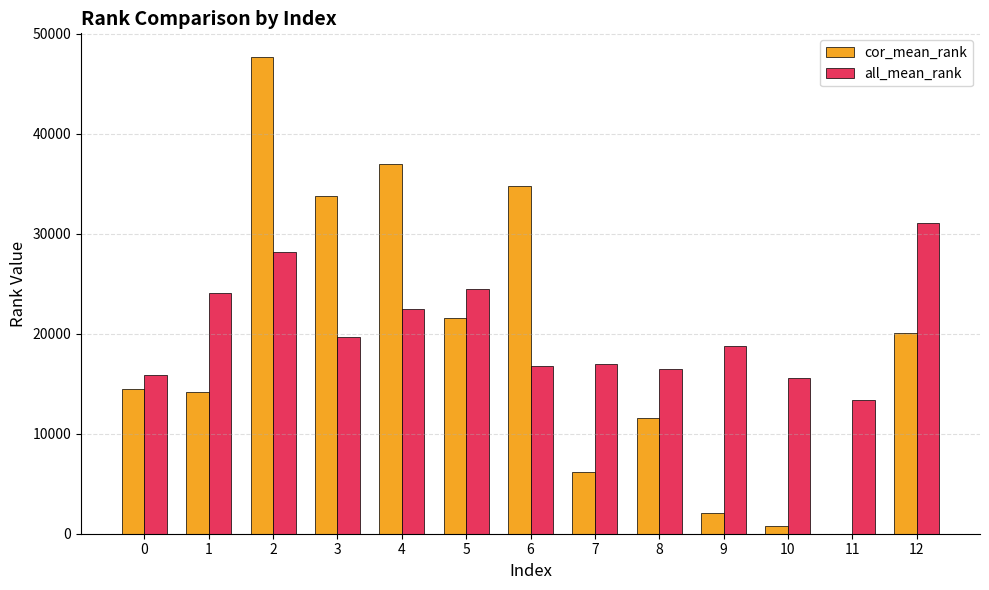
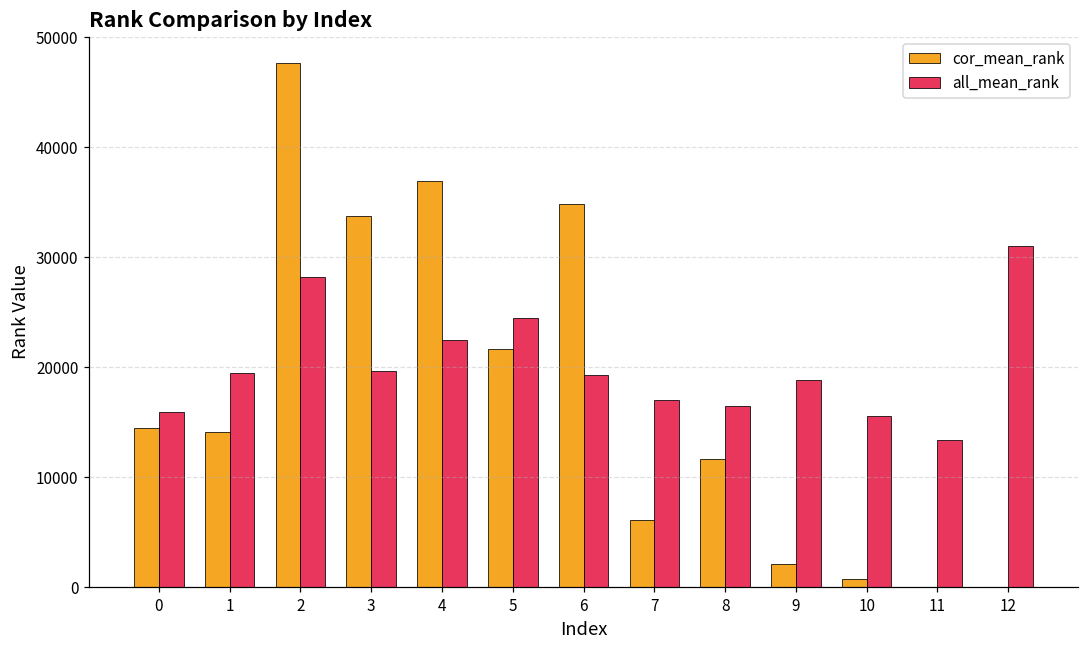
  {
    "cor_mean_rank": {
      "0": 14500,
      "1": 14100,
      "2": 47700,
      "3": 33700,
      "4": 37000,
      "5": 21600,
      "6": 34800,
      "7": 6100,
      "8": 11600,
      "9": 2100,
      "10": 800,
-     "12": 20100
+     "12": 0
    },
    "all_mean_rank": {
      "0": 15900,
-     "1": 24100,
+     "1": 19500,
      "2": 28200,
      "3": 19700,
      "4": 22400,
      "5": 24500,
-     "6": 16700,
+     "6": 19300,
      "7": 17000,
      "8": 16500,
      "9": 18800,
      "10": 15500,
      "11": 13400,
      "12": 31000
    }
  }
